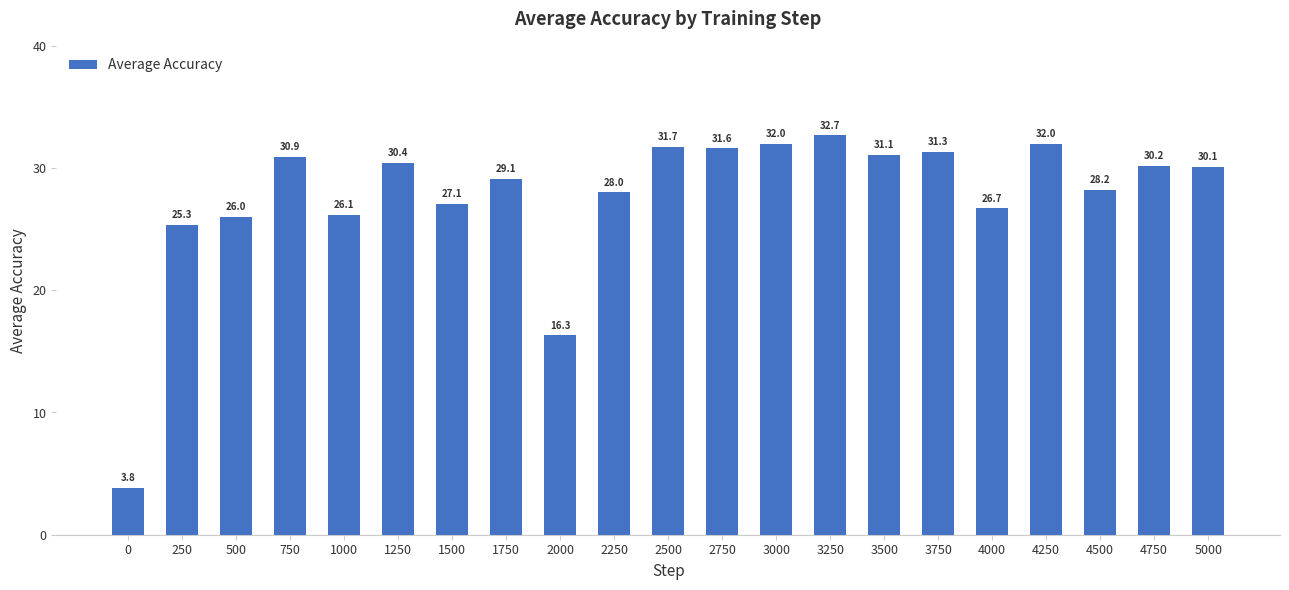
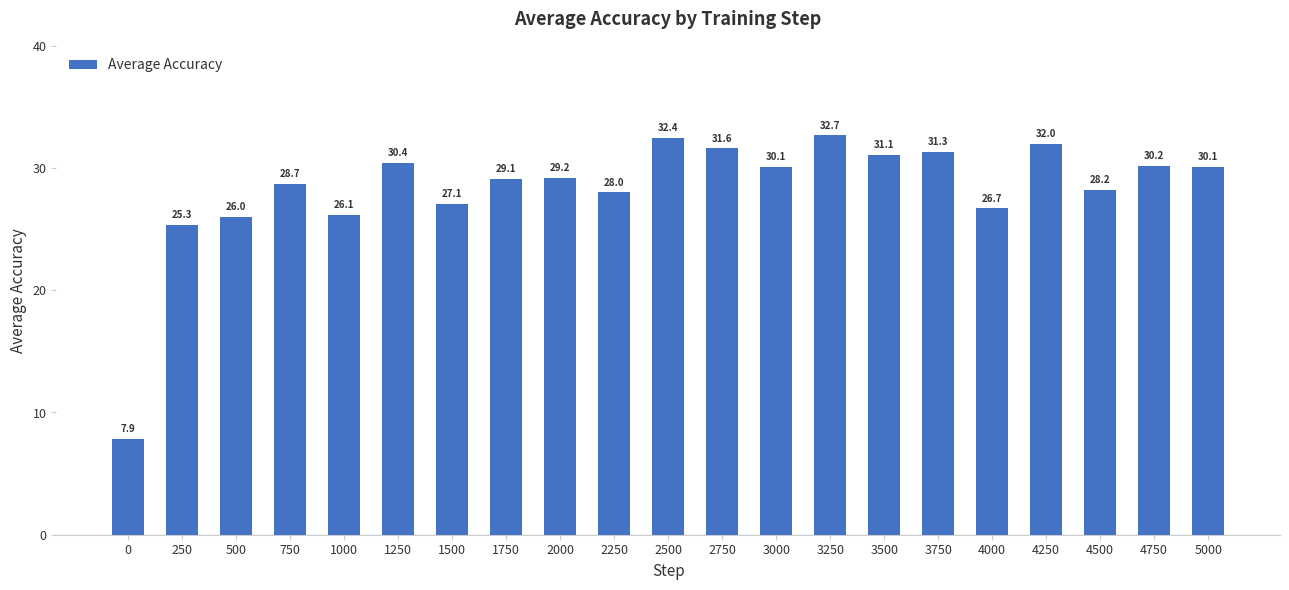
  {
-   "0": 3.8,
+   "0": 7.9,
    "250": 25.3,
    "500": 26.0,
-   "750": 30.9,
+   "750": 28.7,
    "1000": 26.1,
    "1250": 30.4,
    "1500": 27.1,
    "1750": 29.1,
-   "2000": 16.3,
+   "2000": 29.2,
    "2250": 28.0,
-   "2500": 31.7,
+   "2500": 32.4,
    "2750": 31.6,
-   "3000": 32.0,
+   "3000": 30.1,
    "3250": 32.7,
    "3500": 31.1,
    "3750": 31.3,
    "4000": 26.7,
    "4250": 32.0,
    "4500": 28.2,
    "4750": 30.2,
    "5000": 30.1
  }
